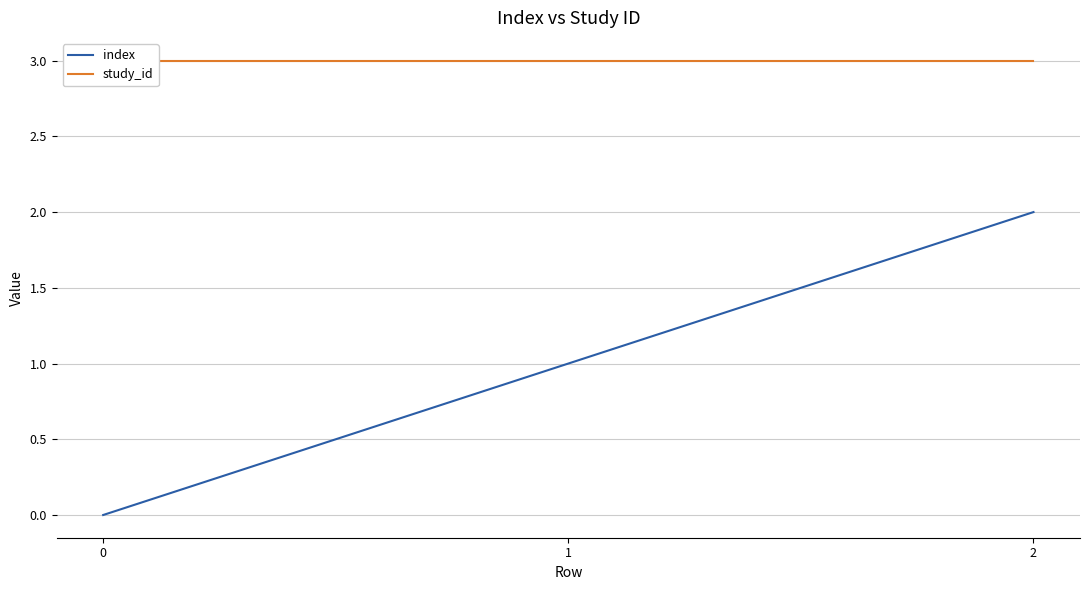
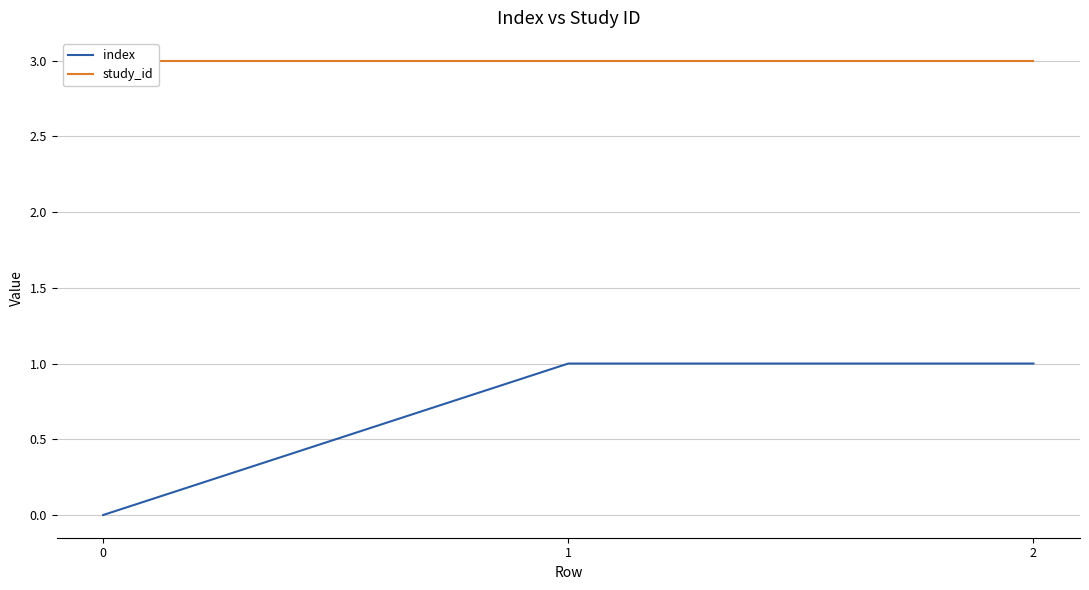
  {
    "index": {
      "0": 0,
      "1": 1,
-     "2": 2
+     "2": 1
    },
    "study_id": {
      "1": 3,
      "2": 3
    }
  }
